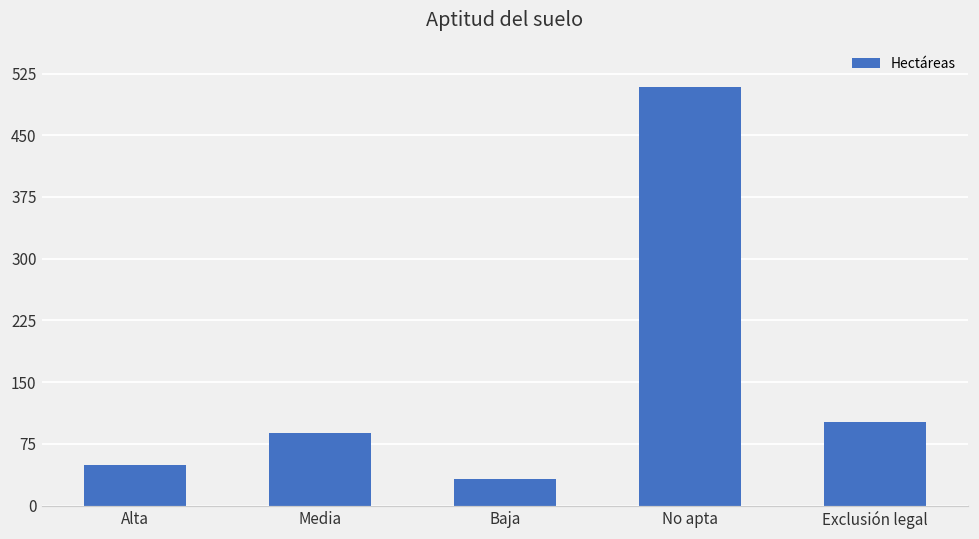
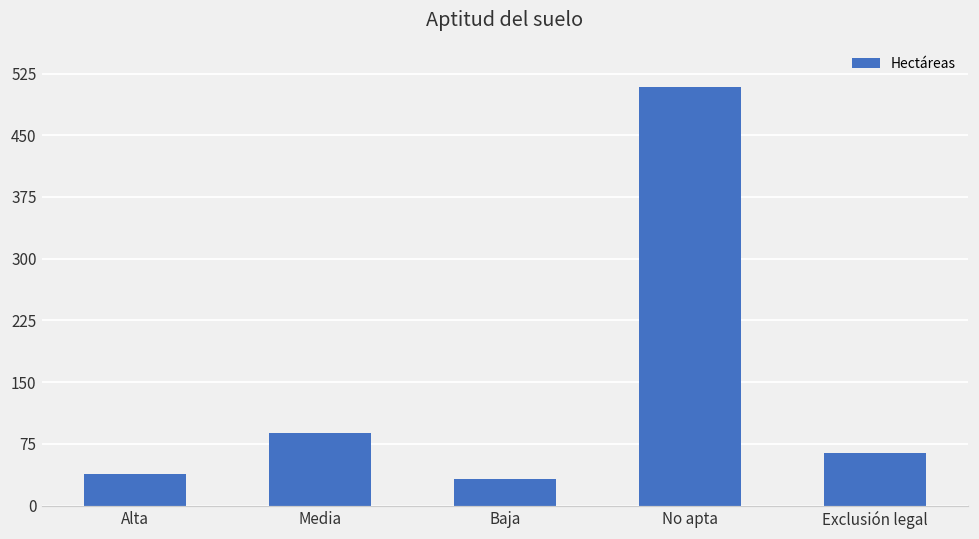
  {
-   "Alta": 50,
+   "Alta": 40,
    "Media": 90,
    "Baja": 30,
    "No apta": 510,
-   "Exclusión legal": 100
+   "Exclusión legal": 60
  }
